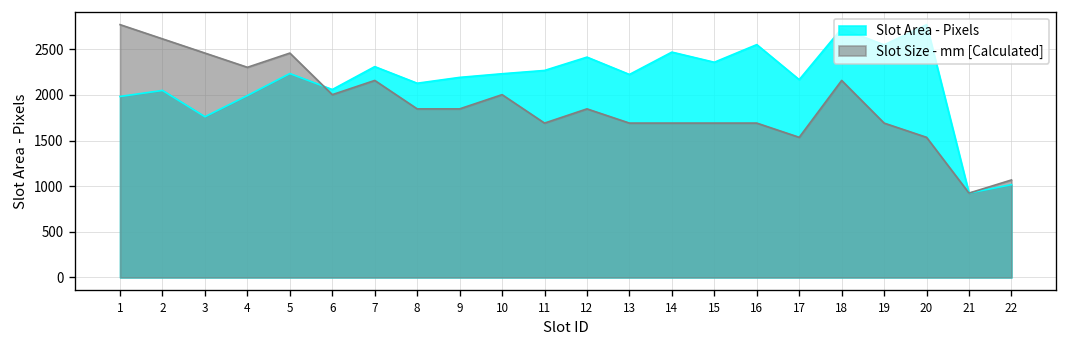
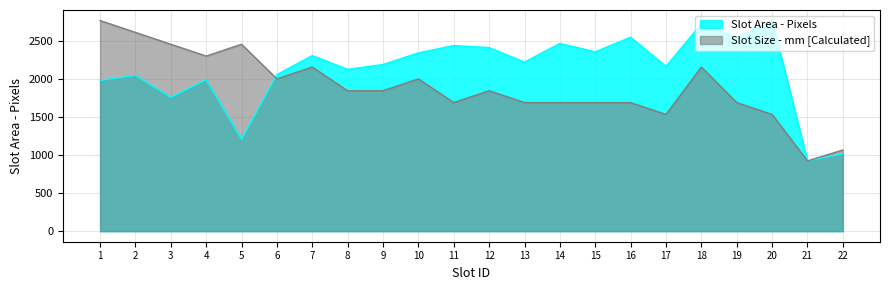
  {
    "Slot Area - Pixels": {
      "1": 2000,
      "2": 2000,
      "3": 1800,
      "4": 2000,
-     "5": 2200,
+     "5": 1200,
      "6": 2100,
      "7": 2300,
      "8": 2100,
      "9": 2200,
-     "10": 2200,
-     "11": 2300,
+     "10": 2300,
+     "11": 2400,
      "12": 2400,
      "13": 2200,
      "14": 2500,
      "15": 2400,
      "16": 2600,
      "17": 2200,
      "22": 1000
    },
    "Slot Size - mm [Calculated]": {
      "1": 2800,
      "2": 2600,
      "3": 2500,
      "4": 2300,
      "5": 2500,
      "6": 2000,
      "7": 2200,
      "8": 1800,
      "9": 1800,
      "10": 2000,
      "11": 1700,
      "12": 1800,
      "13": 1700,
      "14": 1700,
      "15": 1700,
      "16": 1700,
      "17": 1500,
      "18": 2200,
      "19": 1700,
      "20": 1500,
      "22": 1100
    }
  }
